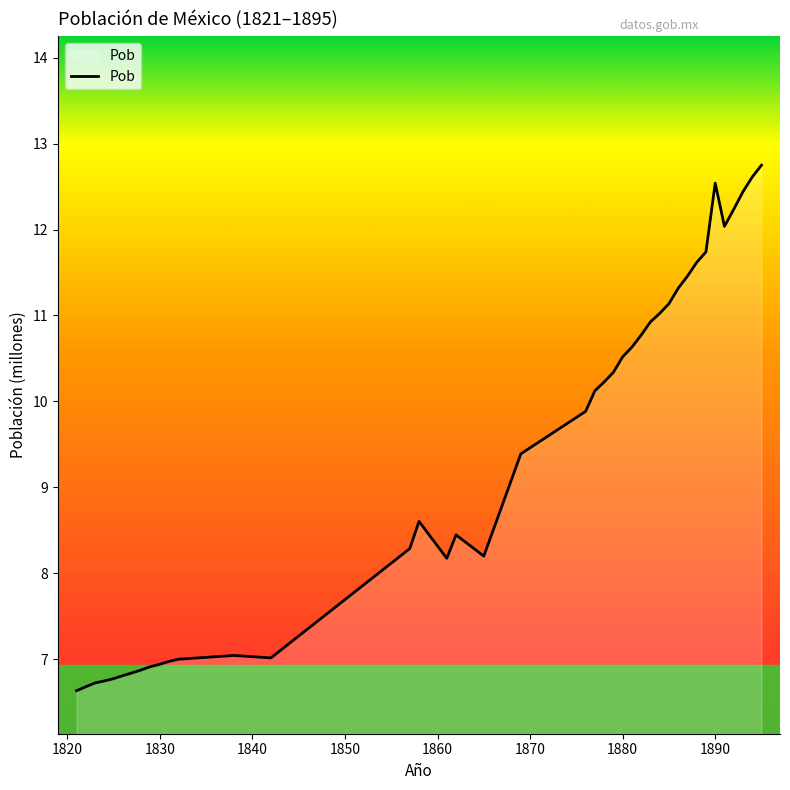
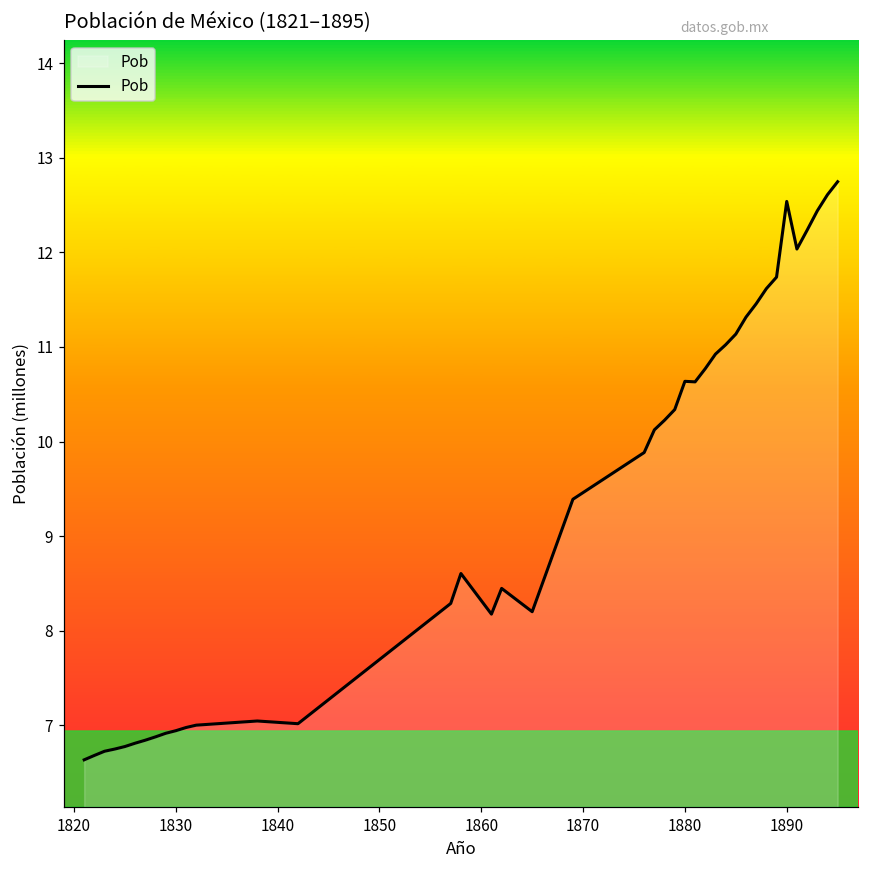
  {
    "1830": 6.9,
-   "1880": 10.5,
+   "1880": 10.6,
    "1890": 12.5
  }
